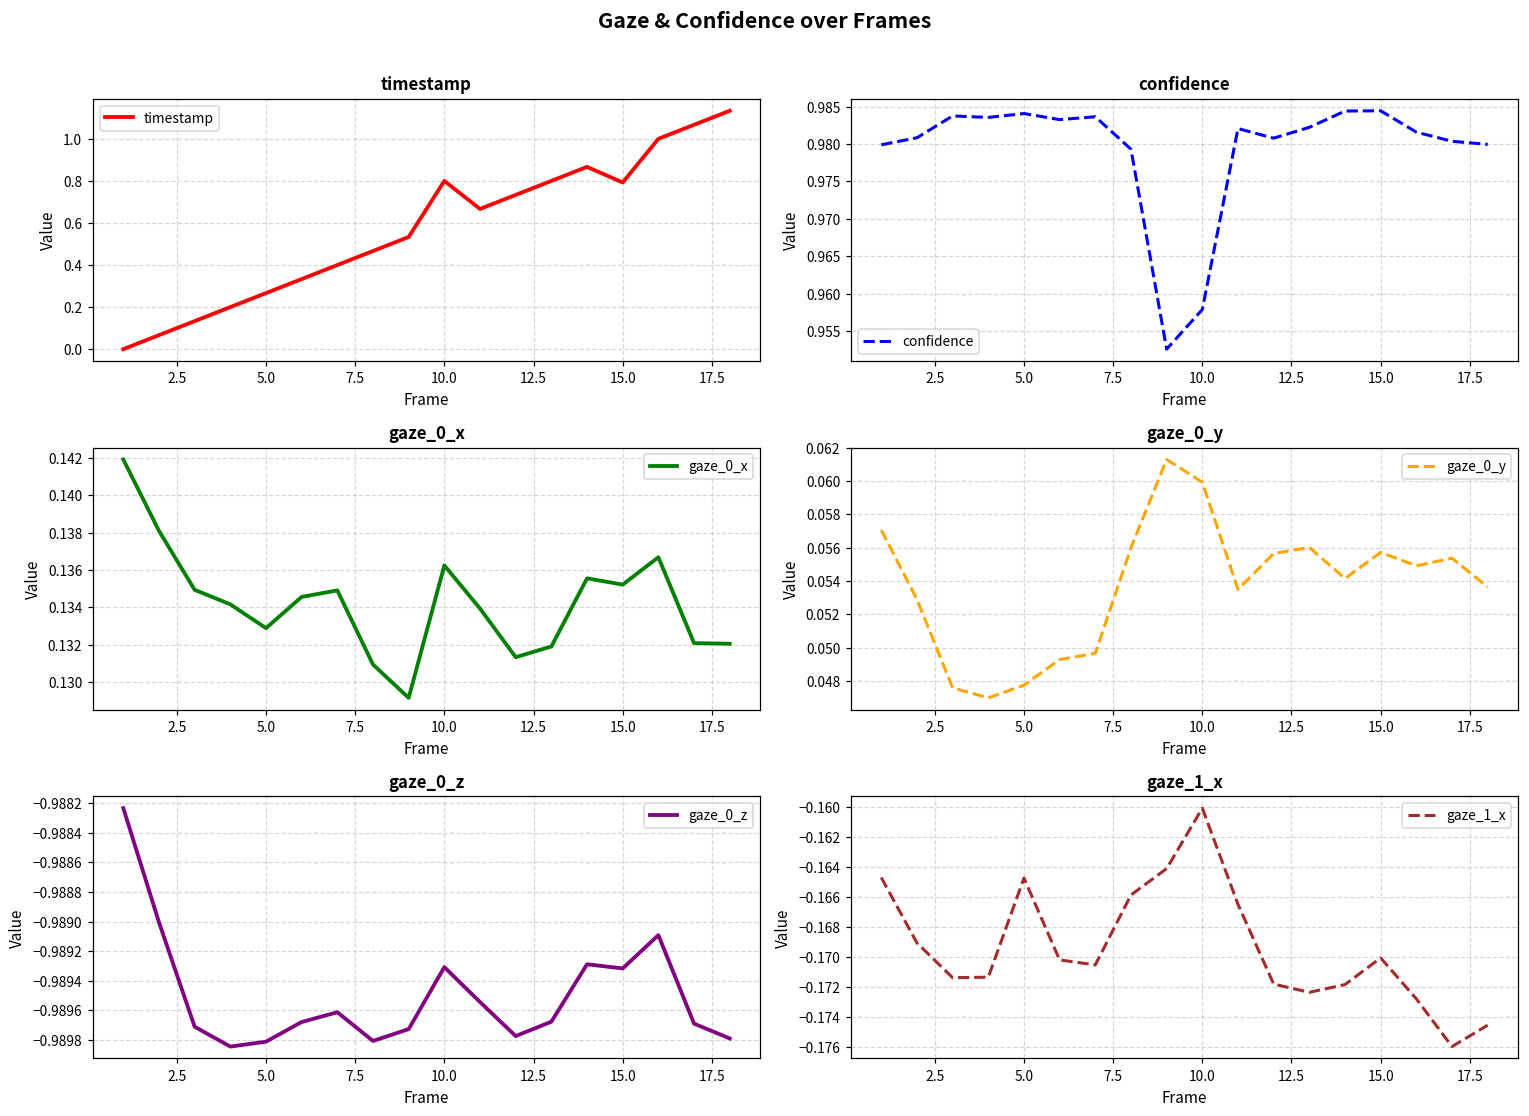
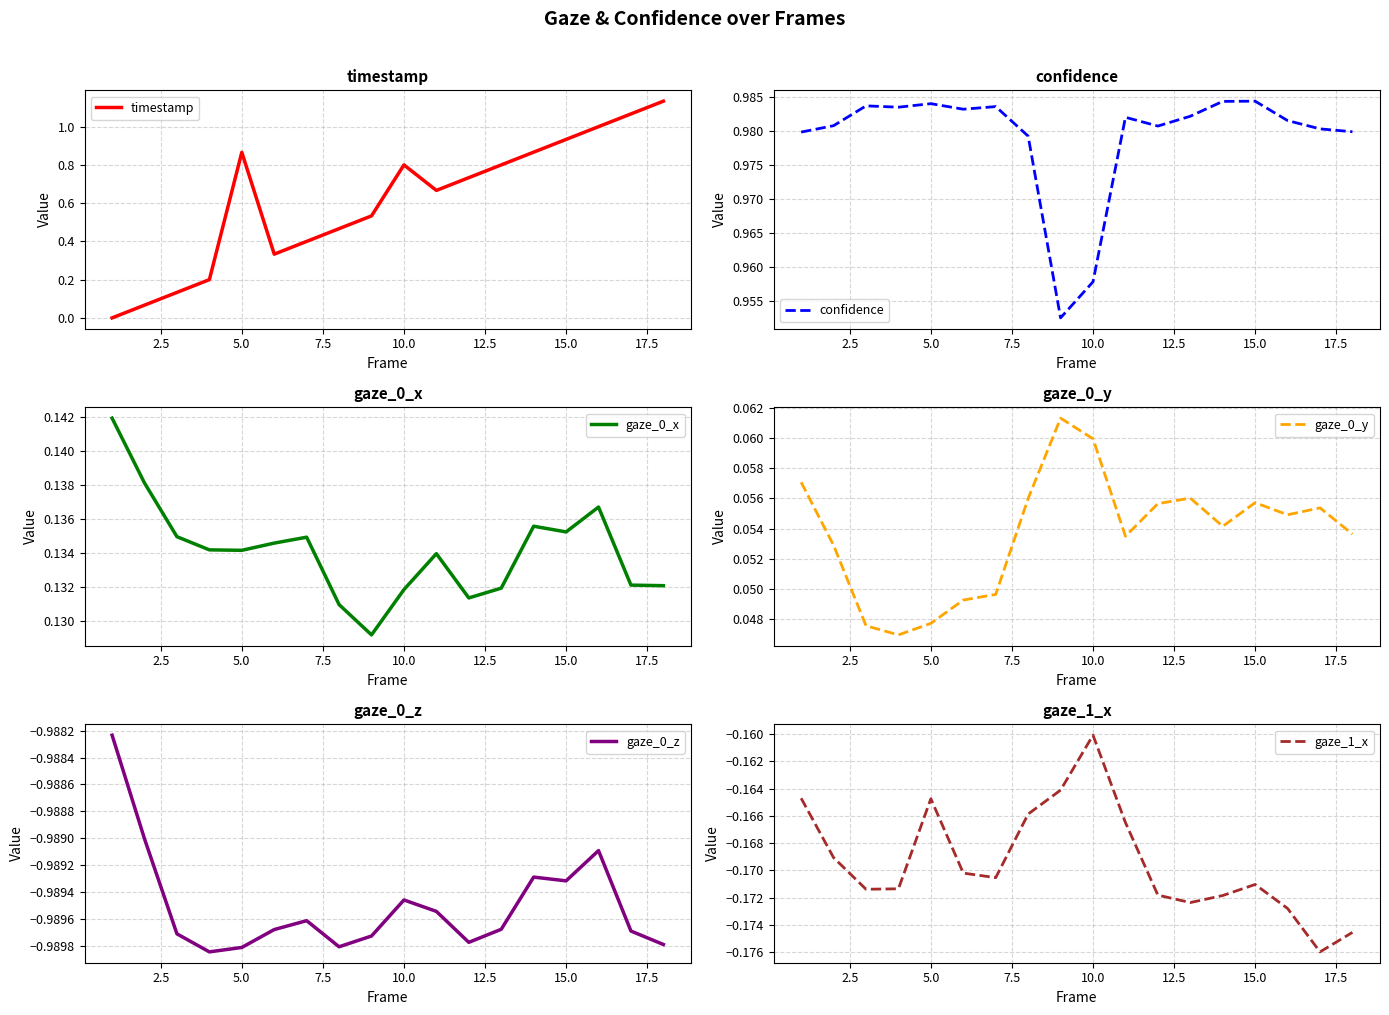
  {
    "timestamp": {
-     "5.0": 0.27,
+     "5.0": 0.87,
      "10.0": 0.80,
-     "15.0": 0.79
+     "15.0": 0.93
    },
    "confidence": {
      "5.0": 0.984,
      "10.0": 0.958,
      "15.0": 0.984
    },
    "gaze_0_x": {
-     "5.0": 0.1329,
-     "10.0": 0.1362,
+     "5.0": 0.1341,
+     "10.0": 0.1318,
      "15.0": 0.1352
    },
    "gaze_0_y": {
      "5.0": 0.0477,
      "10.0": 0.0599,
      "15.0": 0.0557
    },
    "gaze_0_z": {
      "5.0": -0.98981,
-     "10.0": -0.98931,
+     "10.0": -0.98946,
      "15.0": -0.98932
    },
    "gaze_1_x": {
      "5.0": -0.1647,
      "10.0": -0.1601,
-     "15.0": -0.1701
+     "15.0": -0.1710
    }
  }
